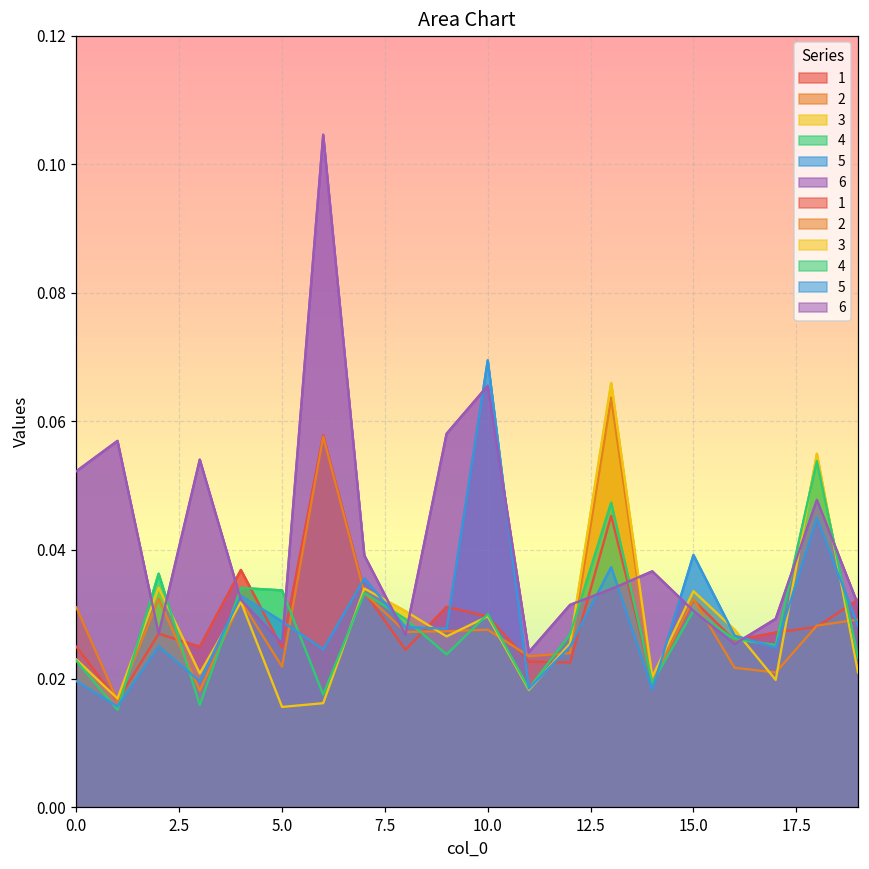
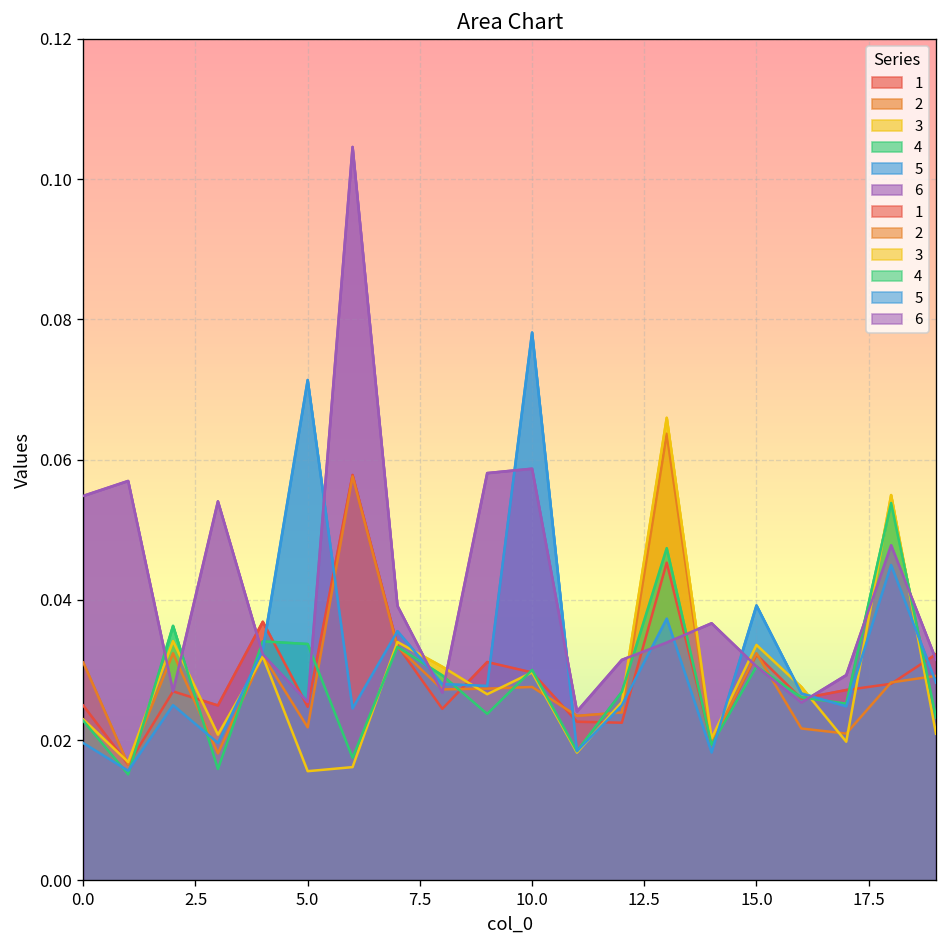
  {
    "3": {
      "5.0": 0.016,
      "15.0": 0.034
    },
    "4": {
      "5.0": 0.034
    },
    "5": {
      "0.0": 0.020,
-     "5.0": 0.029,
-     "10.0": 0.069,
+     "5.0": 0.071,
+     "10.0": 0.078,
      "15.0": 0.039
    },
    "6": {
-     "0.0": 0.052,
+     "0.0": 0.055,
      "5.0": 0.025,
-     "10.0": 0.066
+     "10.0": 0.059
    }
  }
